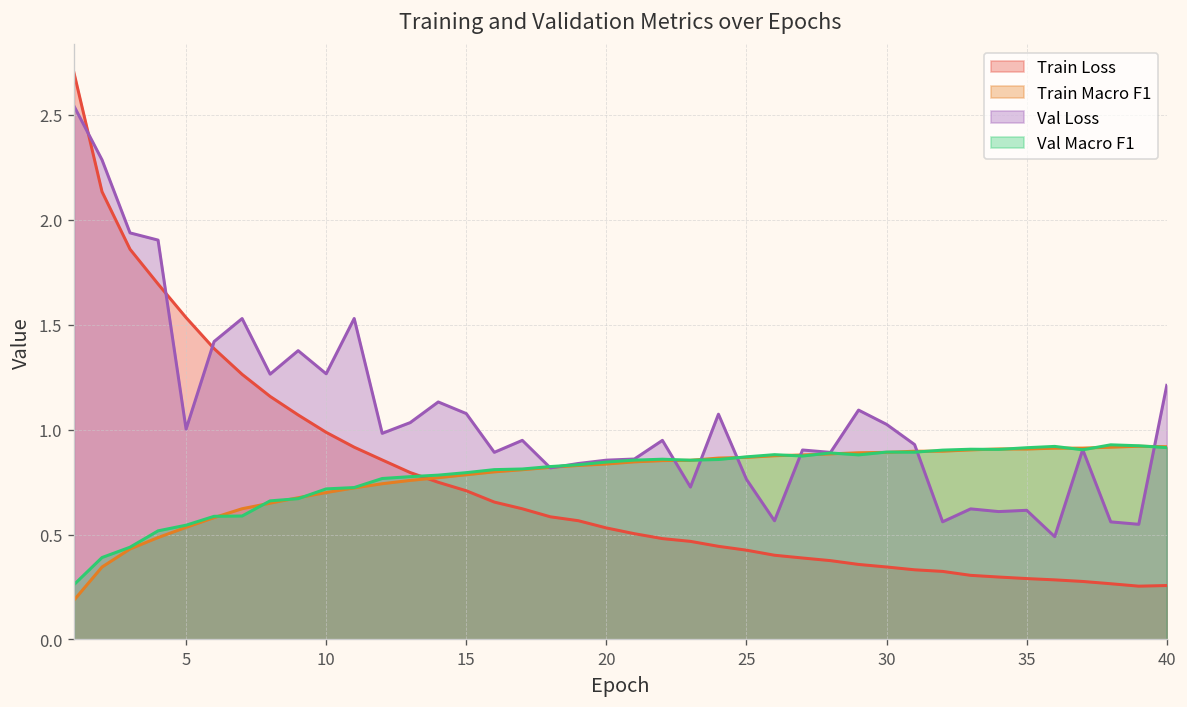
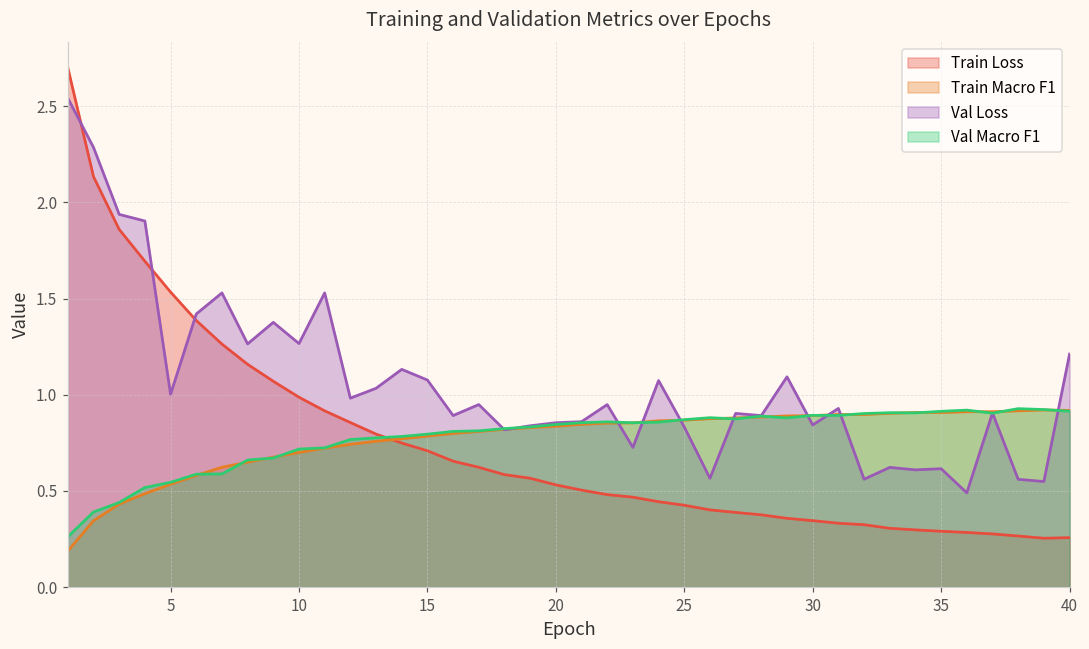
  {
    "Val Loss": {
      "5": 1.00,
      "10": 1.27,
      "15": 1.08,
-     "25": 0.76,
-     "30": 1.03,
+     "25": 0.83,
+     "30": 0.84,
      "35": 0.62,
      "40": 1.21
    },
    "Val Macro F1": {
      "10": 0.72
    }
  }
